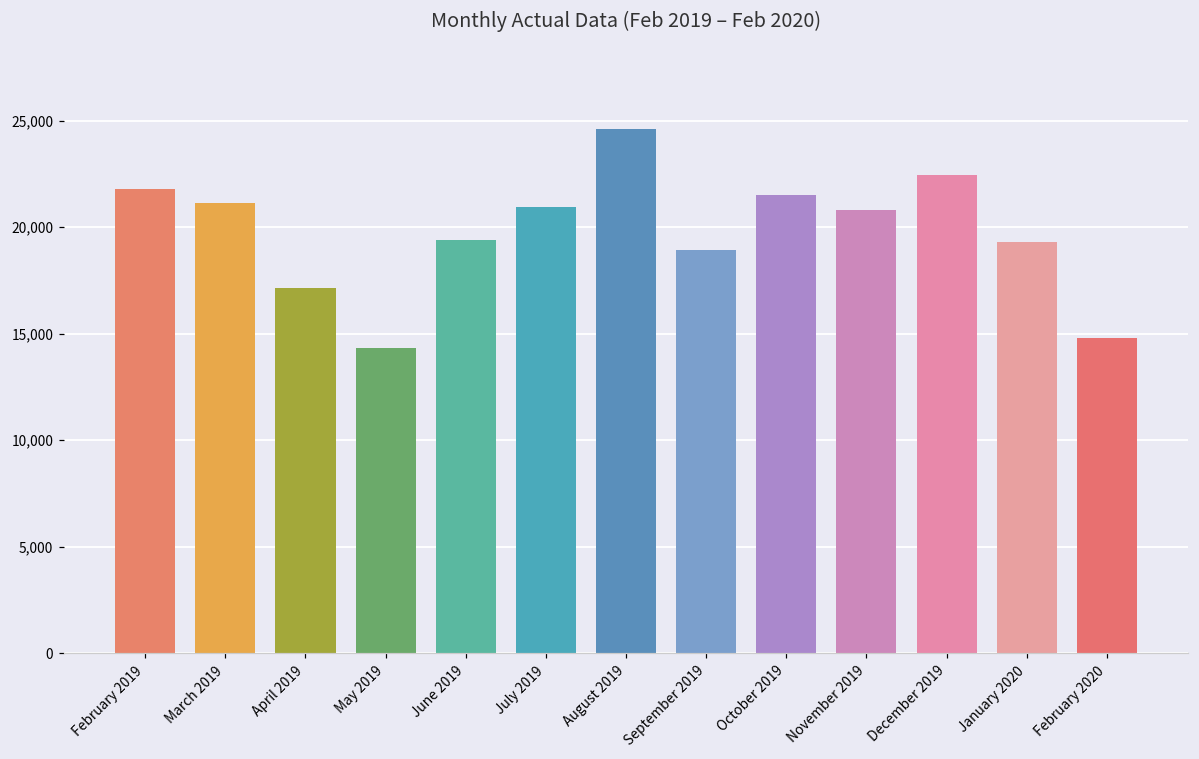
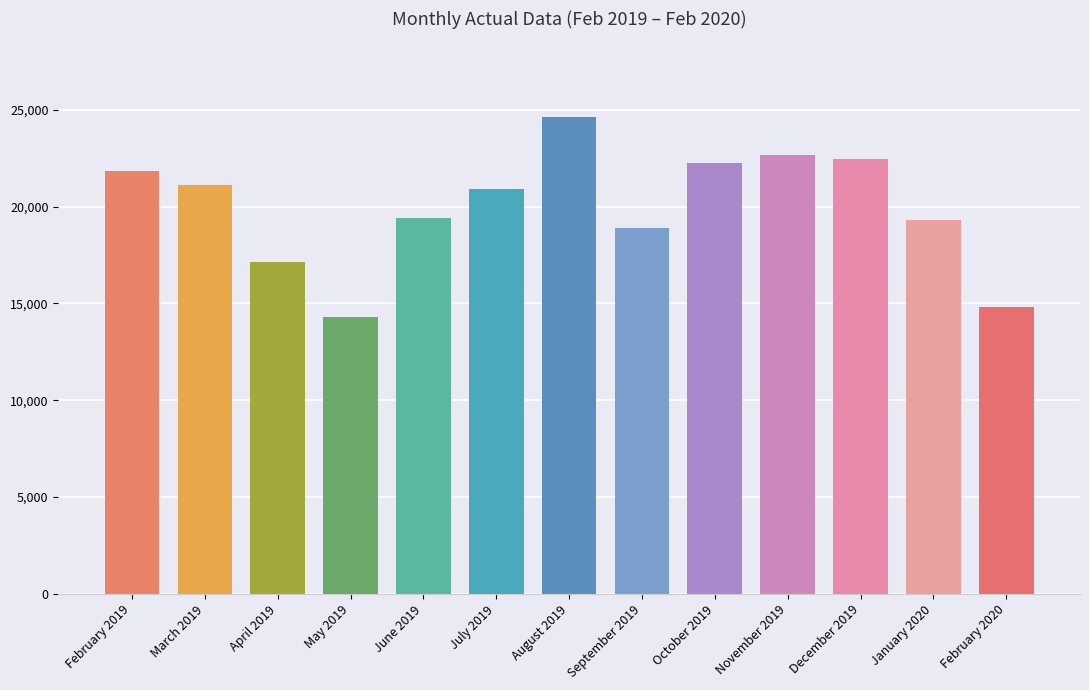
  {
    "February 2019": "21,800",
    "March 2019": "21,100",
    "April 2019": "17,100",
    "May 2019": "14,300",
    "June 2019": "19,400",
    "July 2019": "20,900",
    "August 2019": "24,600",
    "September 2019": "18,900",
-   "October 2019": "21,500",
-   "November 2019": "20,800",
+   "October 2019": "22,300",
+   "November 2019": "22,700",
    "December 2019": "22,400",
    "January 2020": "19,300",
    "February 2020": "14,800"
  }
